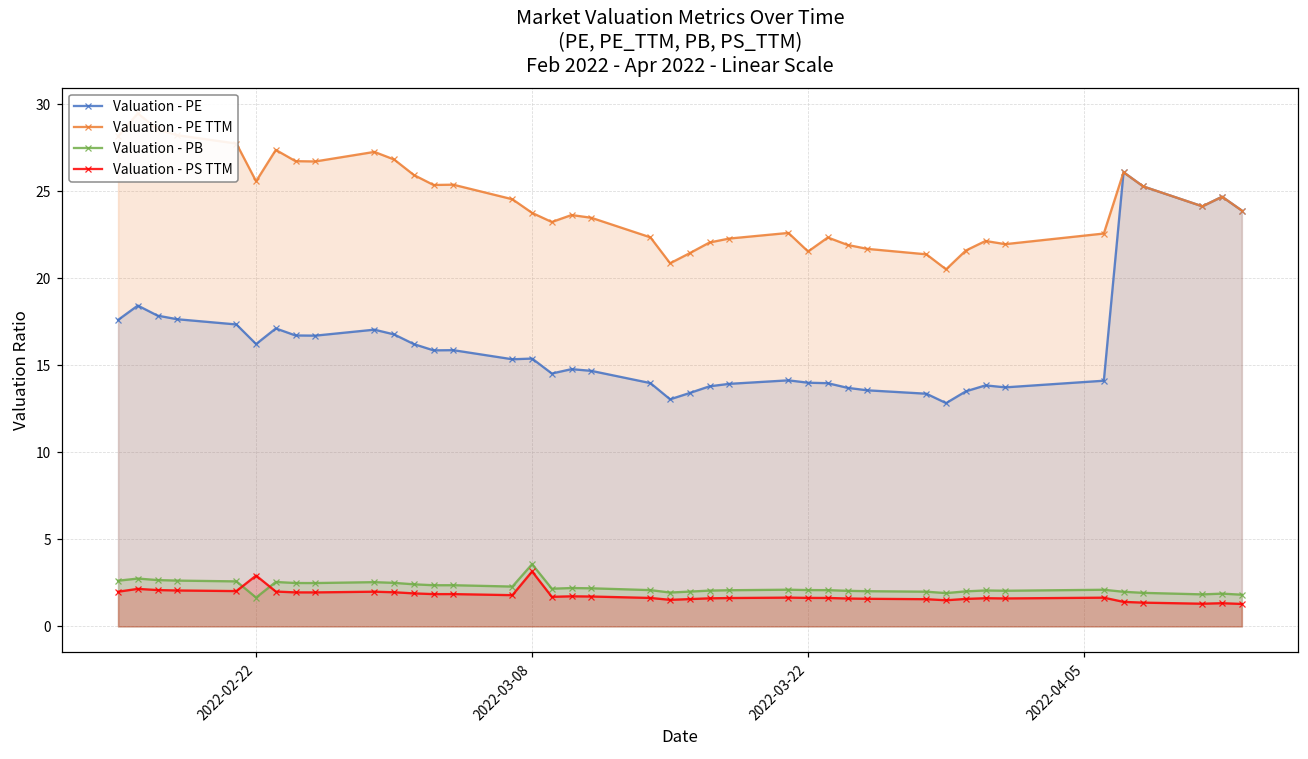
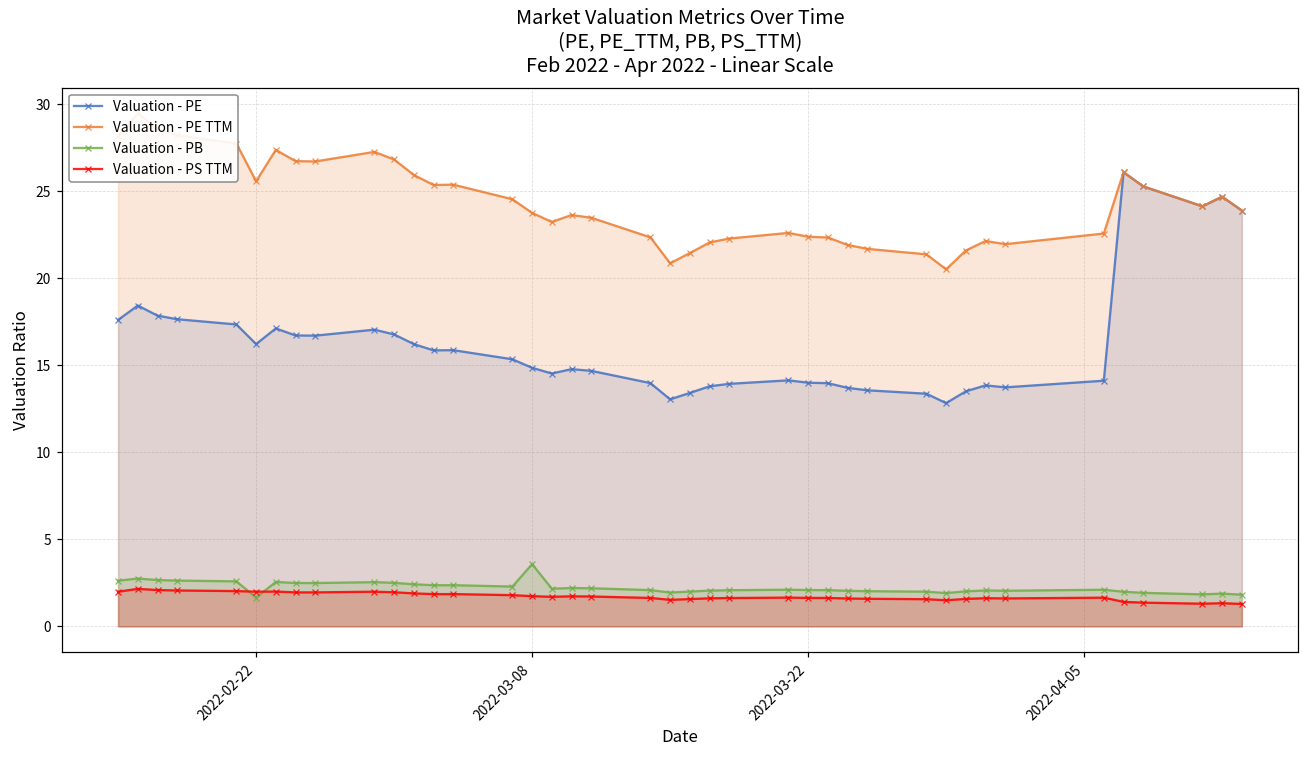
  {
    "Valuation - PE": {
      "2022-02-22": 16.2,
-     "2022-03-08": 15.4,
+     "2022-03-08": 14.9,
      "2022-03-22": 14.0
    },
    "Valuation - PE TTM": {
      "2022-02-22": 25.6,
      "2022-03-08": 23.8,
-     "2022-03-22": 21.5
+     "2022-03-22": 22.4
    },
    "Valuation - PB": {
      "2022-02-22": 1.7,
      "2022-03-08": 3.6,
      "2022-03-22": 2.1
    },
    "Valuation - PS TTM": {
-     "2022-02-22": 2.9,
-     "2022-03-08": 3.2,
+     "2022-02-22": 2.0,
+     "2022-03-08": 1.7,
      "2022-03-22": 1.6
    }
  }
